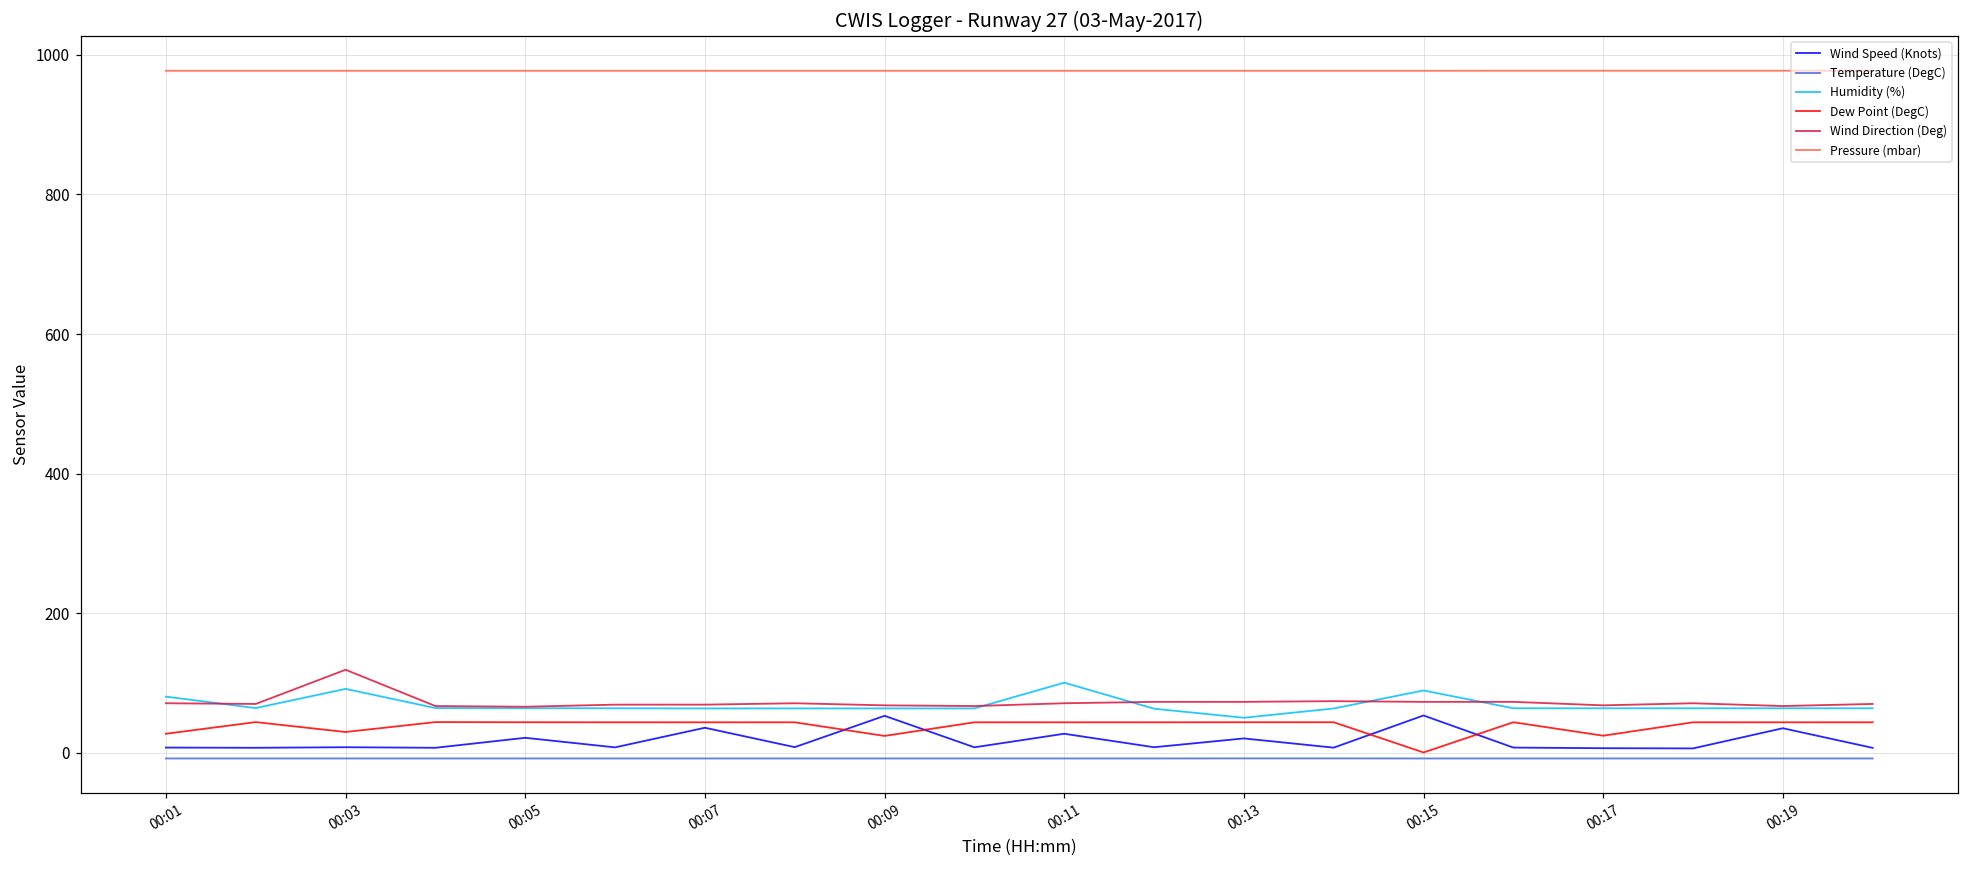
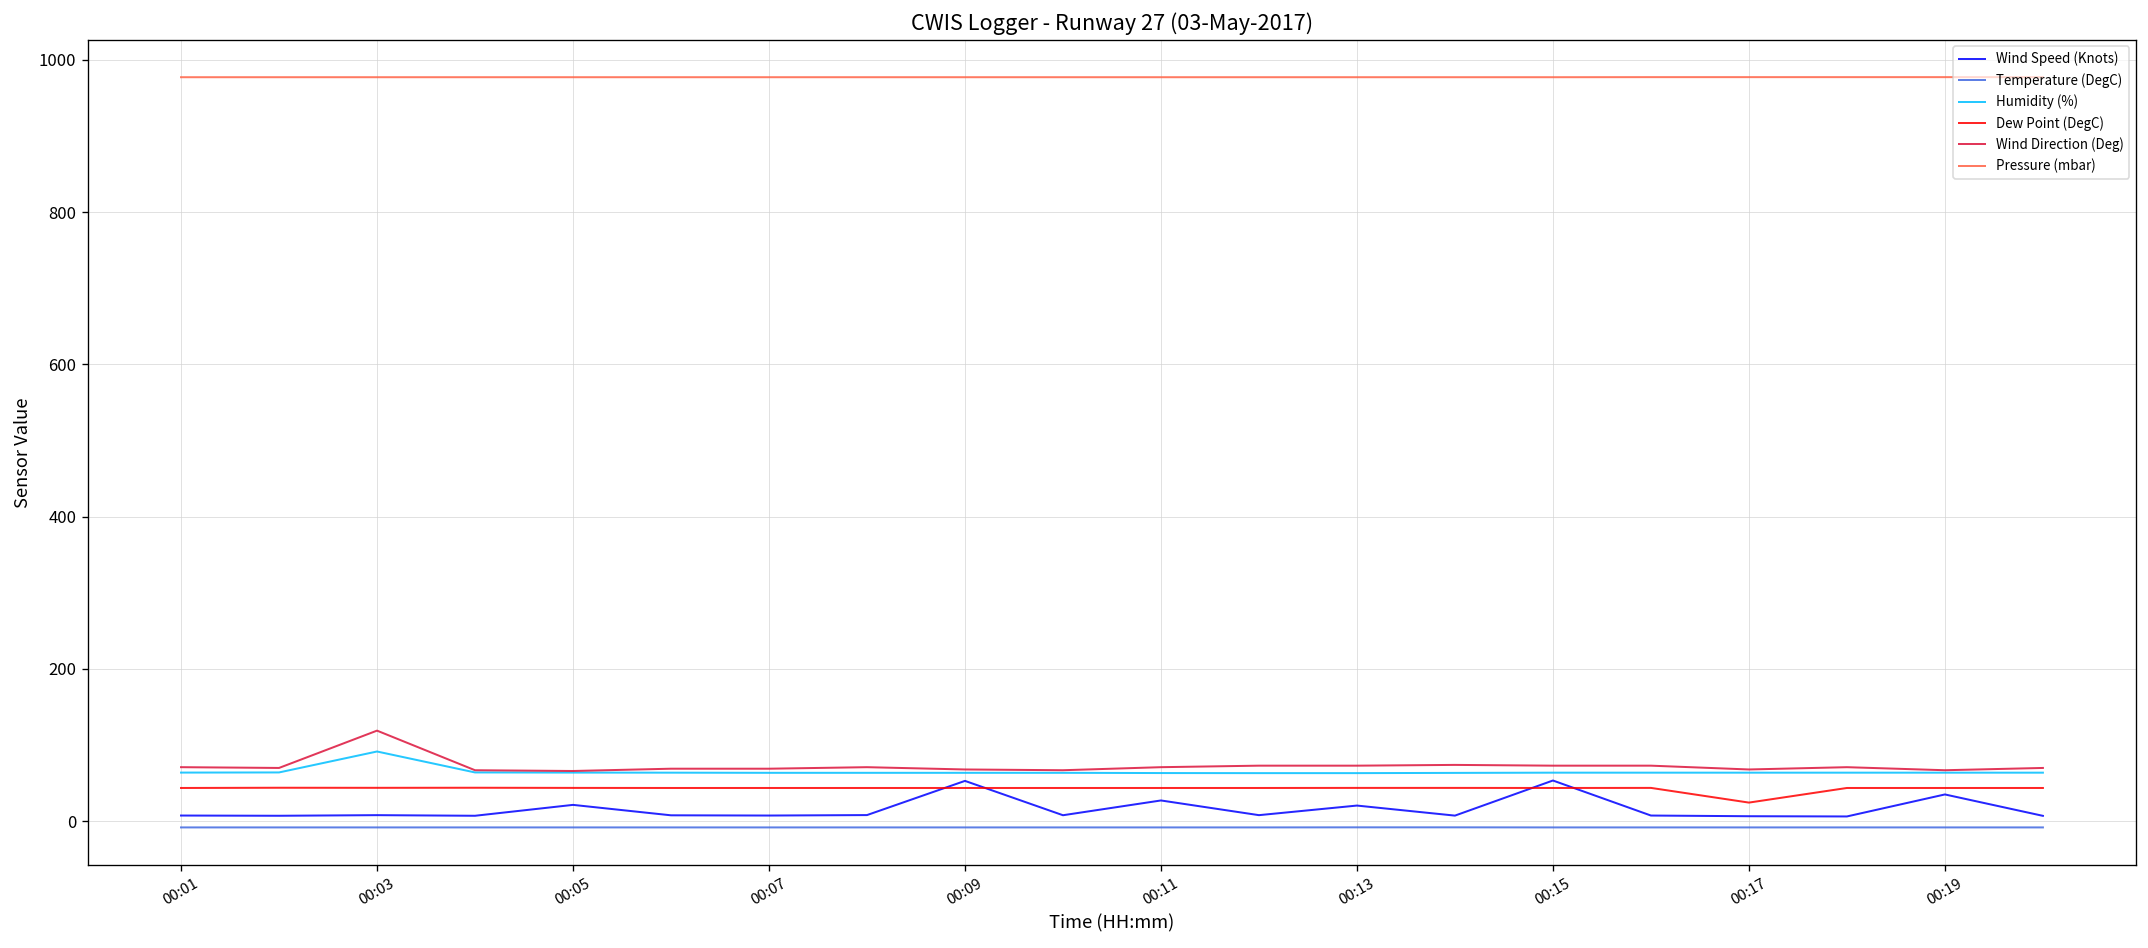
  {
    "Wind Speed (Knots)": {
      "00:01": 10,
      "00:03": 10,
      "00:05": 20,
-     "00:07": 40,
+     "00:07": 10,
      "00:09": 50,
      "00:11": 30,
      "00:13": 20,
      "00:15": 50,
      "00:17": 10,
      "00:19": 40
    },
    "Temperature (DegC)": {
      "00:01": -10,
      "00:03": -10,
      "00:05": -10,
      "00:07": -10,
      "00:09": -10,
      "00:11": -10,
      "00:13": -10,
      "00:15": -10,
      "00:17": -10,
      "00:19": -10
    },
    "Humidity (%)": {
-     "00:01": 80,
+     "00:01": 60,
      "00:03": 90,
      "00:07": 60,
      "00:09": 60,
-     "00:11": 100,
-     "00:13": 50,
-     "00:15": 90,
+     "00:11": 60,
+     "00:13": 60,
+     "00:15": 60,
      "00:17": 60
    },
    "Dew Point (DegC)": {
-     "00:01": 30,
-     "00:03": 30,
+     "00:01": 40,
+     "00:03": 40,
      "00:05": 40,
      "00:07": 40,
-     "00:09": 20,
+     "00:09": 40,
      "00:11": 40,
      "00:13": 40,
-     "00:15": 0,
+     "00:15": 40,
      "00:17": 20,
      "00:19": 40
    },
    "Wind Direction (Deg)": {
      "00:01": 70,
      "00:03": 120,
      "00:07": 70,
      "00:09": 70,
      "00:11": 70,
      "00:13": 70,
      "00:15": 70,
      "00:17": 70
    },
    "Pressure (mbar)": {
      "00:01": 980,
      "00:03": 980,
      "00:05": 980,
      "00:07": 980,
      "00:09": 980,
      "00:11": 980,
      "00:13": 980,
      "00:15": 980,
      "00:17": 980,
      "00:19": 980
    }
  }
